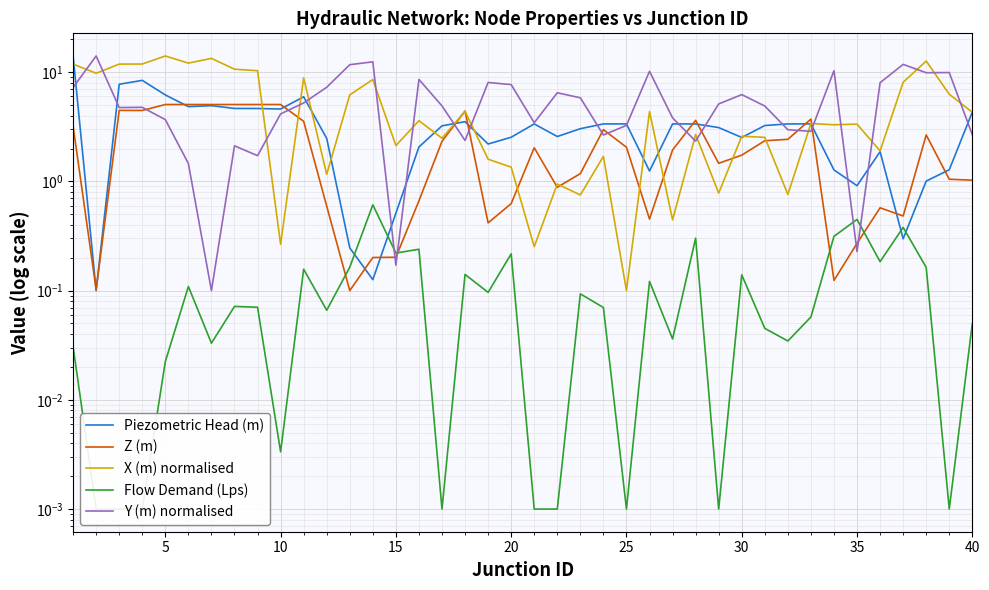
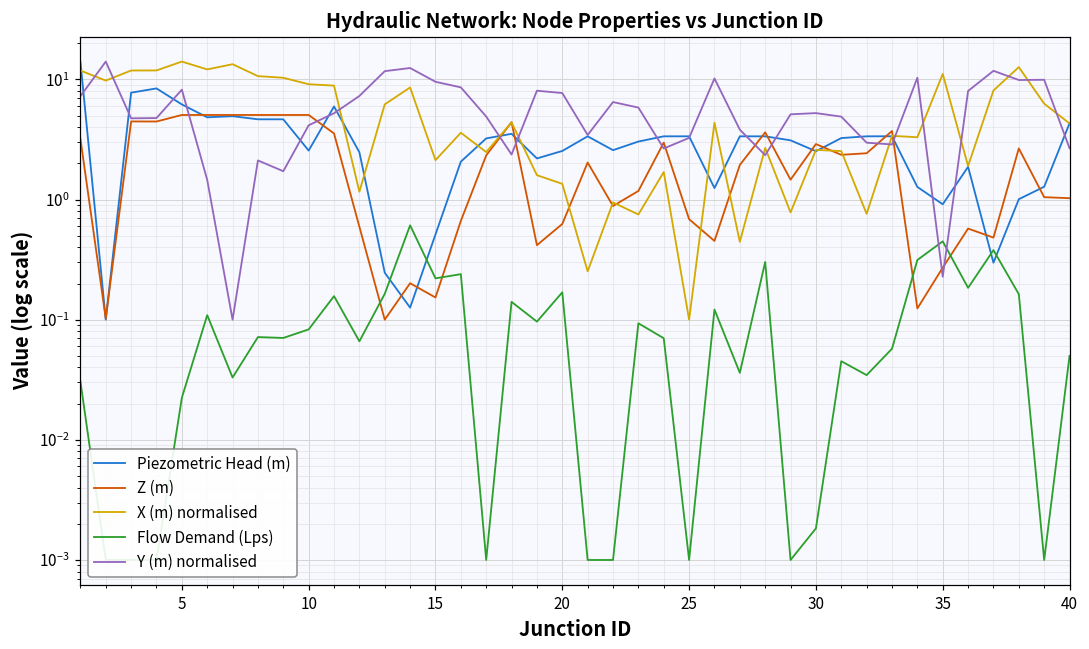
  {
    "Piezometric Head (m)": {
      "5": 6,
-     "10": 4.6,
+     "10": 2.6,
      "15": 0.5,
      "20": 2.5,
      "35": 0.9
    },
    "Z (m)": {
      "5": 5,
      "10": 5,
-     "15": 0.20,
+     "15": 0.15,
      "20": 0.6,
-     "25": 2.1,
-     "30": 1.7,
+     "25": 0.7,
+     "30": 2.9,
      "35": 0.27,
      "40": 1.0
    },
    "X (m) normalised": {
      "5": 14,
-     "10": 0.27,
+     "10": 9,
      "15": 2.1,
      "20": 1.4,
      "25": 0.10,
-     "35": 3.3
+     "35": 11
    },
    "Flow Demand (Lps)": {
      "5": 0.022,
-     "10": 0.0033,
+     "10": 0.08,
      "15": 0.22,
-     "20": 0.22,
+     "20": 0.17,
      "25": 0.0010,
-     "30": 0.14,
+     "30": 0.0018,
      "35": 0.45,
      "40": 0.05
    },
    "Y (m) normalised": {
-     "5": 3.7,
+     "5": 8,
      "10": 4.1,
-     "15": 0.17,
+     "15": 10,
      "20": 8,
-     "30": 6,
+     "30": 5,
      "35": 0.23,
      "40": 2.7
    }
  }
